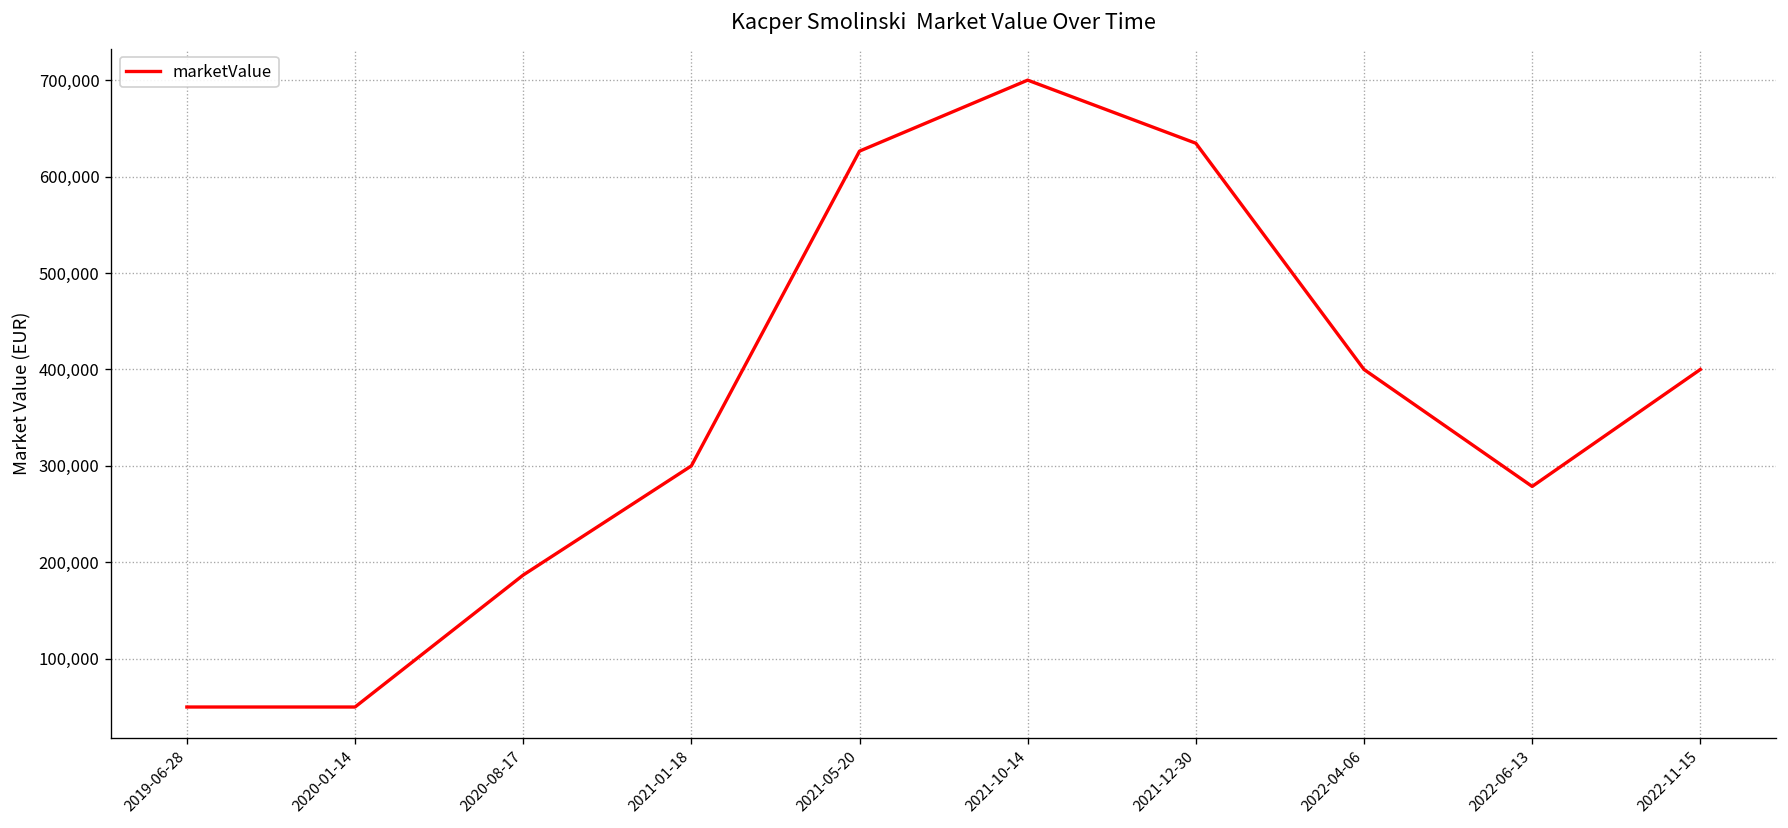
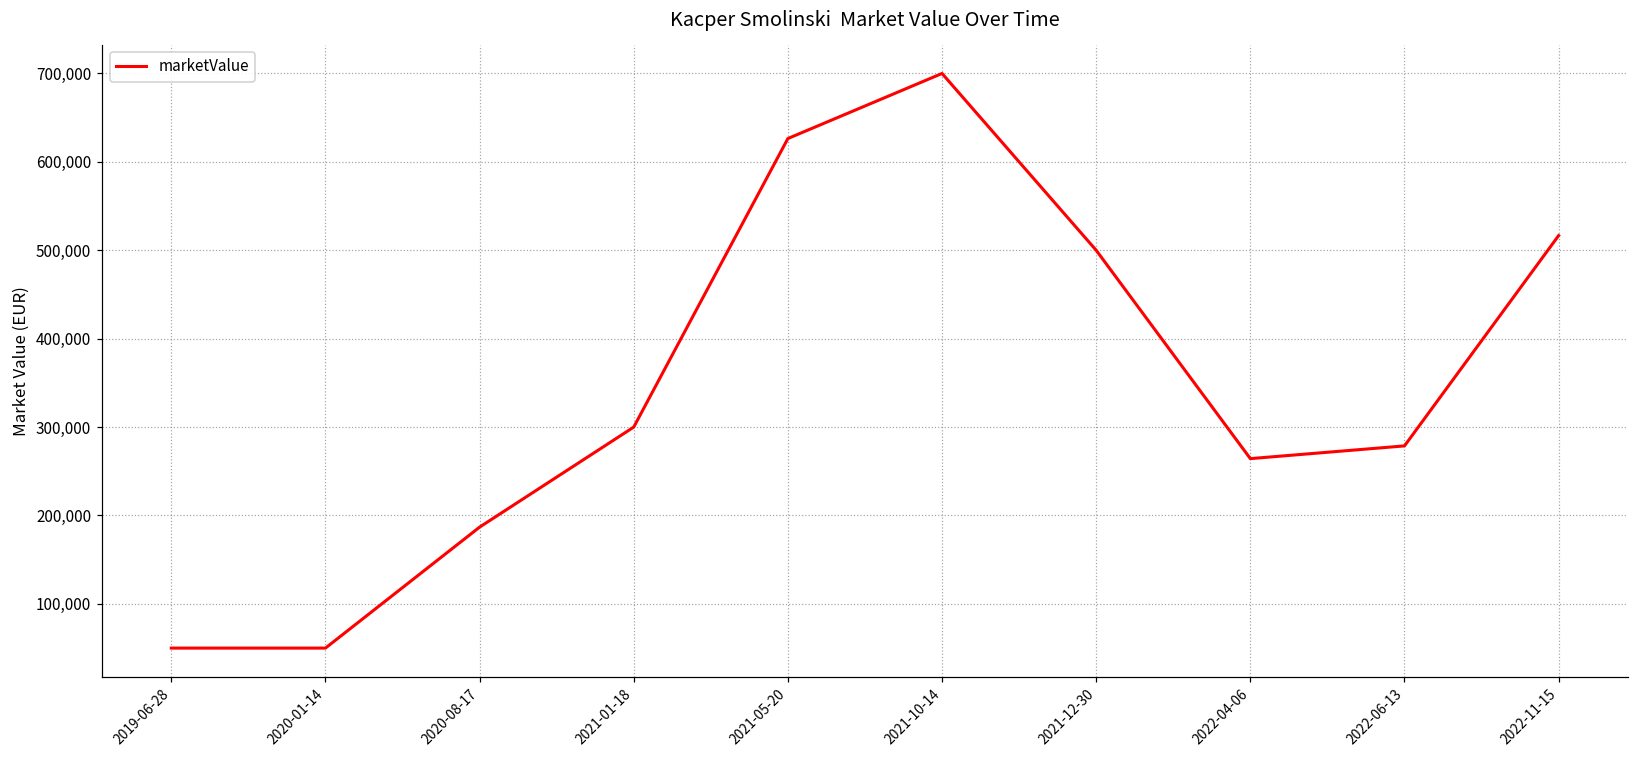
  {
    "2019-06-28": "50,000",
    "2020-01-14": "50,000",
    "2020-08-17": "190,000",
    "2021-01-18": "300,000",
    "2021-05-20": "630,000",
    "2021-10-14": "700,000",
-   "2021-12-30": "630,000",
-   "2022-04-06": "400,000",
+   "2021-12-30": "500,000",
+   "2022-04-06": "260,000",
    "2022-06-13": "280,000",
-   "2022-11-15": "400,000"
+   "2022-11-15": "520,000"
  }
